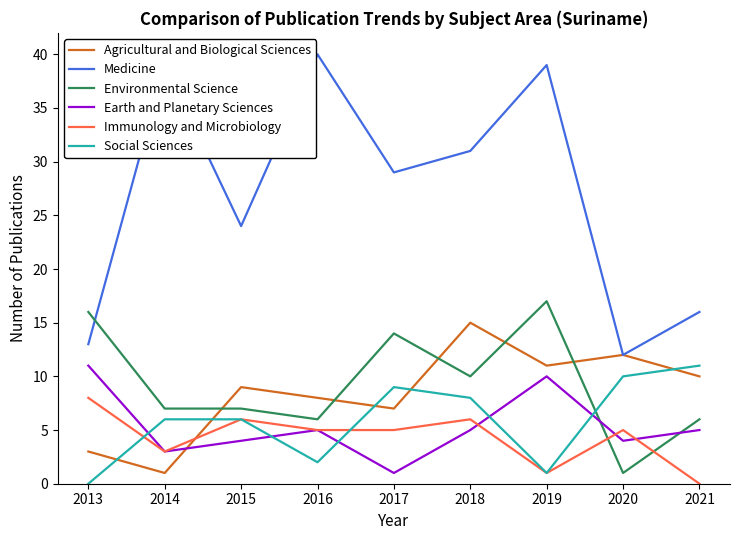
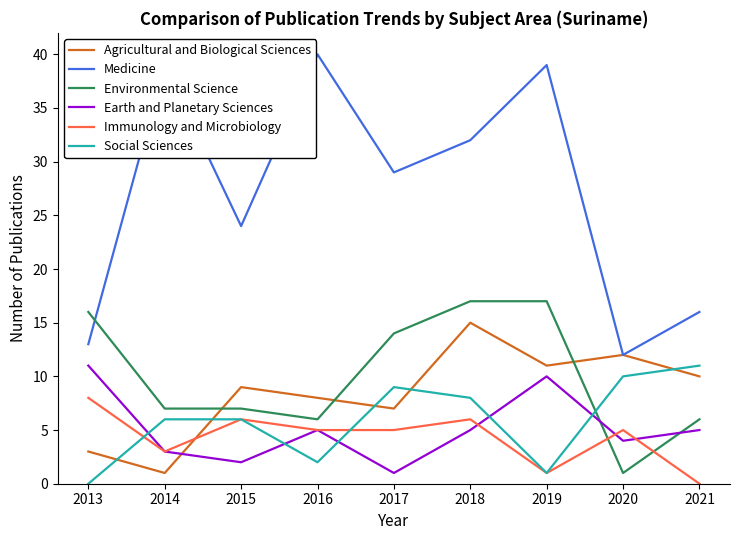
  {
    "Agricultural and Biological Sciences": {
      "2013": 3,
      "2014": 1,
      "2015": 9,
      "2016": 8,
      "2017": 7,
      "2018": 15,
      "2019": 11,
      "2021": 10
    },
    "Medicine": {
      "2013": 13,
      "2015": 24,
      "2016": 40,
      "2017": 29,
-     "2018": 31,
+     "2018": 32,
      "2019": 39,
      "2021": 16
    },
    "Environmental Science": {
      "2013": 16,
      "2014": 7,
      "2015": 7,
      "2016": 6,
      "2017": 14,
-     "2018": 10,
+     "2018": 17,
      "2019": 17,
      "2020": 1,
      "2021": 6
    },
    "Earth and Planetary Sciences": {
      "2013": 11,
-     "2015": 4,
+     "2015": 2,
      "2017": 1,
      "2018": 5,
      "2019": 10,
      "2020": 4,
      "2021": 5
    },
    "Immunology and Microbiology": {
      "2013": 8,
      "2017": 5,
      "2018": 6,
      "2020": 5,
      "2021": 0
    },
    "Social Sciences": {
      "2013": 0,
      "2014": 6,
      "2016": 2,
      "2017": 9,
      "2018": 8,
      "2020": 10,
      "2021": 11
    }
  }
